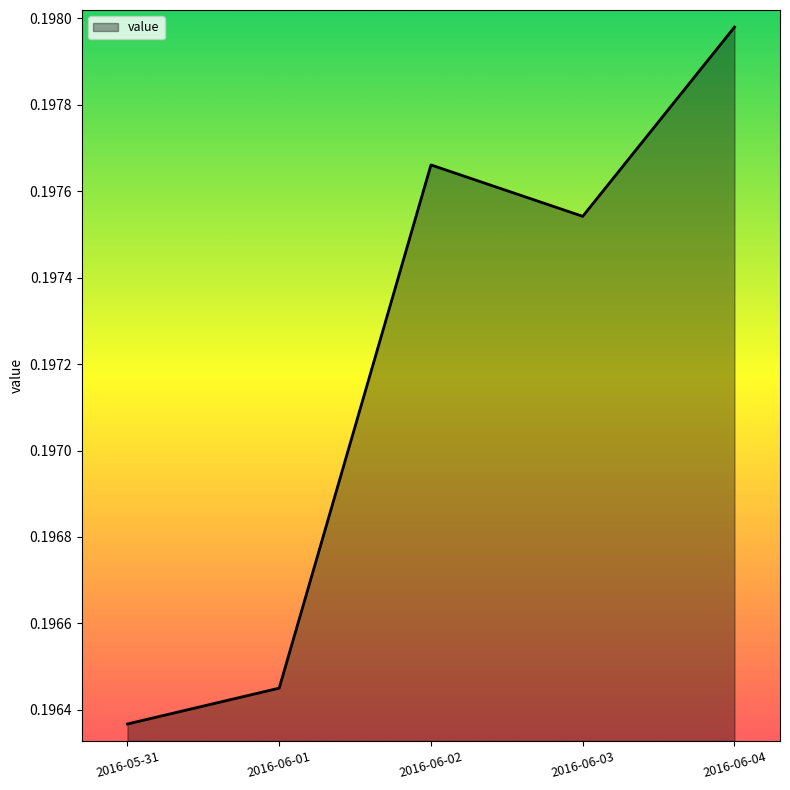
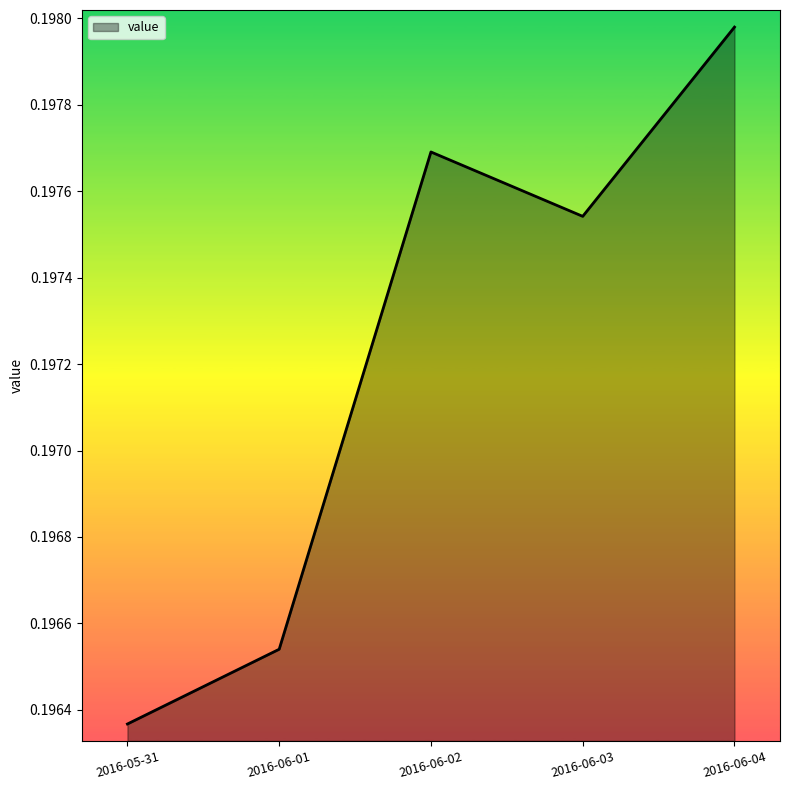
  {
    "2016-05-31": 0.19637,
-   "2016-06-01": 0.19645,
-   "2016-06-02": 0.19766,
+   "2016-06-01": 0.19654,
+   "2016-06-02": 0.19769,
    "2016-06-03": 0.19754,
    "2016-06-04": 0.19798
  }
